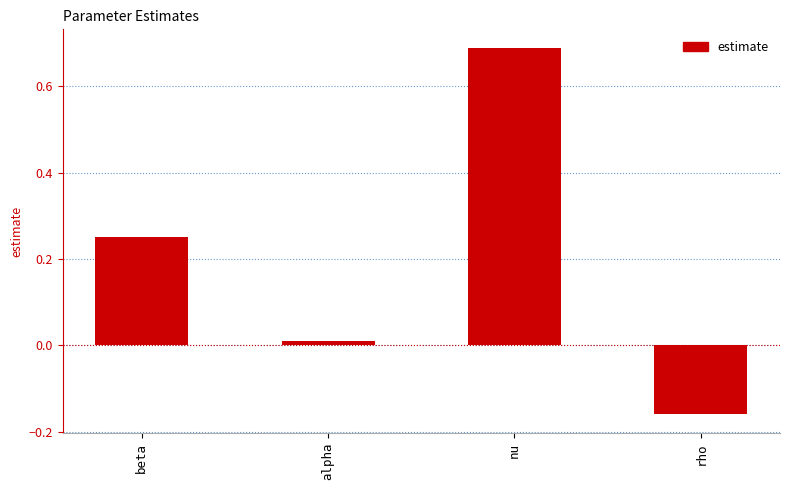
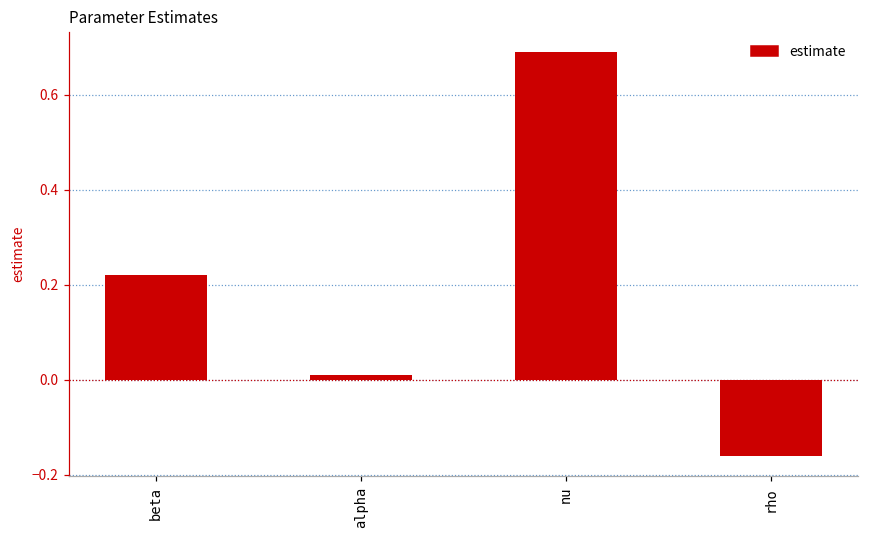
  {
-   "beta": 0.25,
+   "beta": 0.22,
    "alpha": 0.01,
    "nu": 0.69,
    "rho": -0.16
  }
